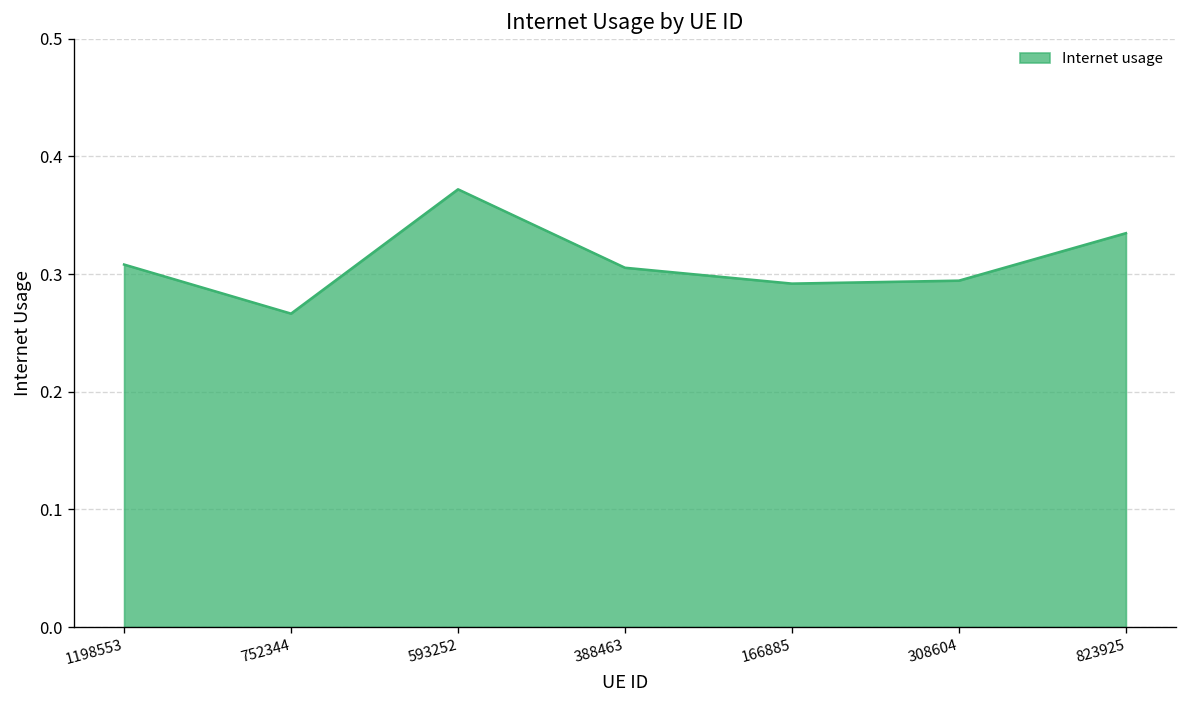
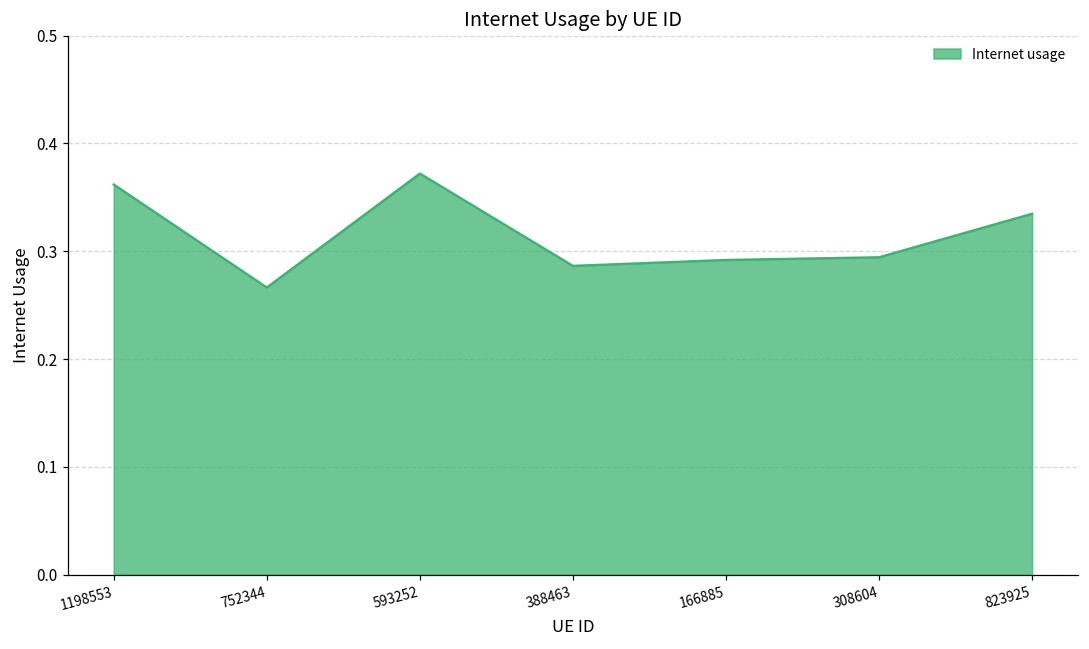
  {
-   "1198553": 0.31,
+   "1198553": 0.36,
    "752344": 0.27,
    "593252": 0.37,
-   "388463": 0.31,
+   "388463": 0.29,
    "166885": 0.29,
    "308604": 0.29,
    "823925": 0.33
  }
